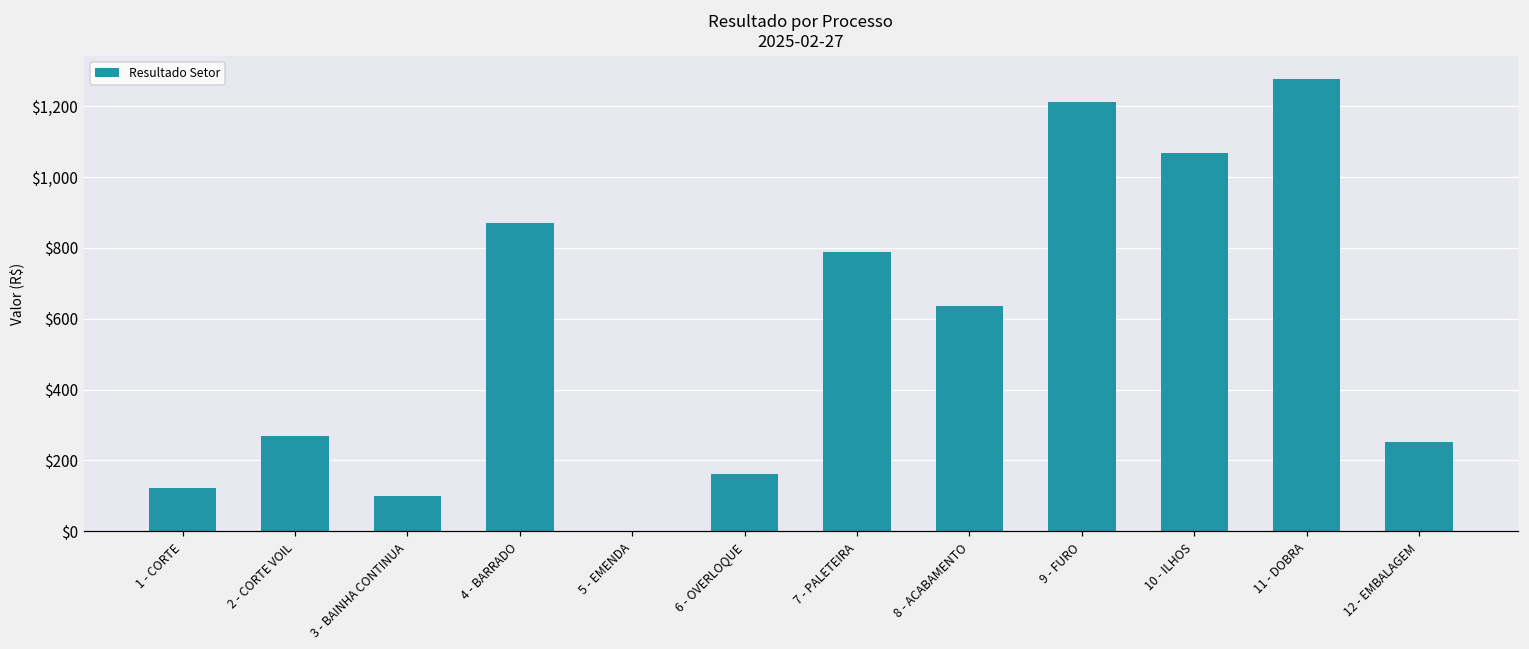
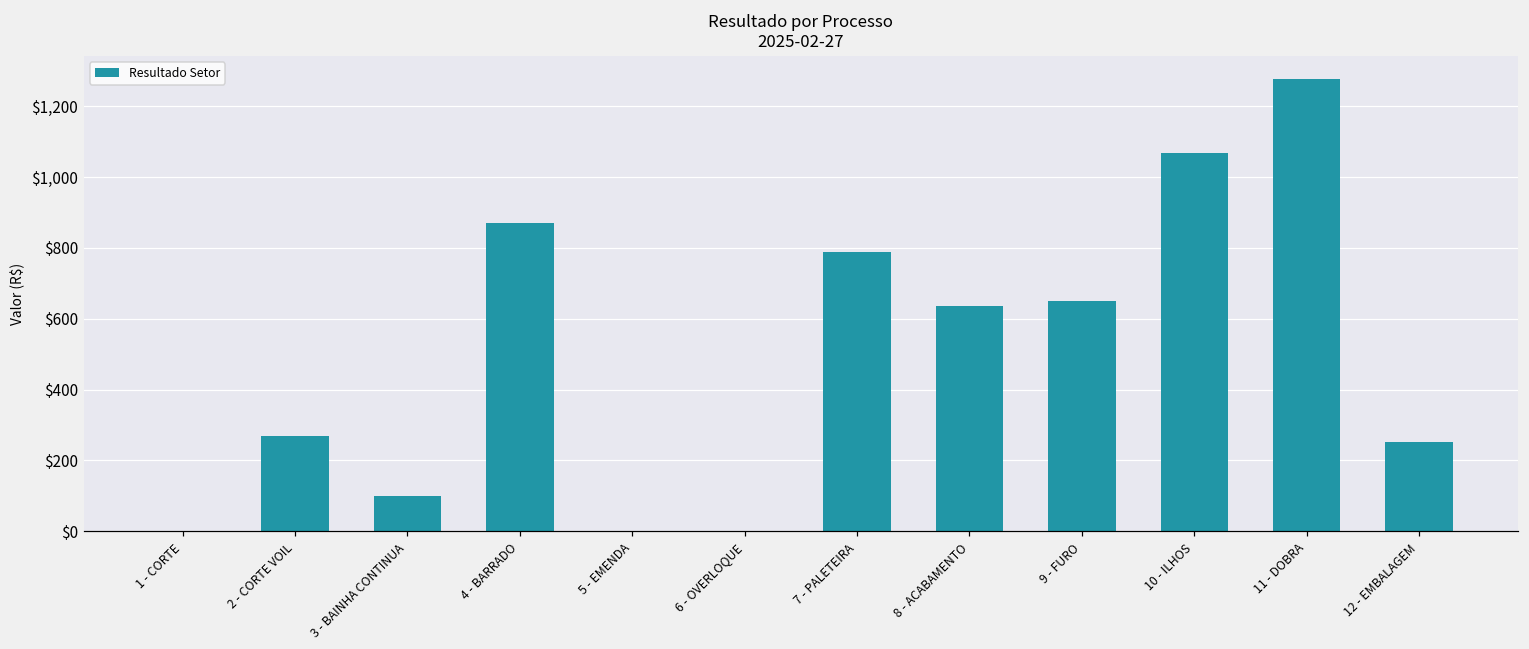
  {
-   "1 - CORTE": "$120",
+   "1 - CORTE": "$0",
    "2 - CORTE VOIL": "$270",
    "3 - BAINHA CONTINUA": "$100",
    "4 - BARRADO": "$870",
    "5 - EMENDA": "$0",
-   "6 - OVERLOQUE": "$160",
+   "6 - OVERLOQUE": "$0",
    "7 - PALETEIRA": "$790",
    "8 - ACABAMENTO": "$640",
-   "9 - FURO": "$1,210",
+   "9 - FURO": "$650",
    "10 - ILHOS": "$1,070",
    "11 - DOBRA": "$1,280",
    "12 - EMBALAGEM": "$250"
  }
